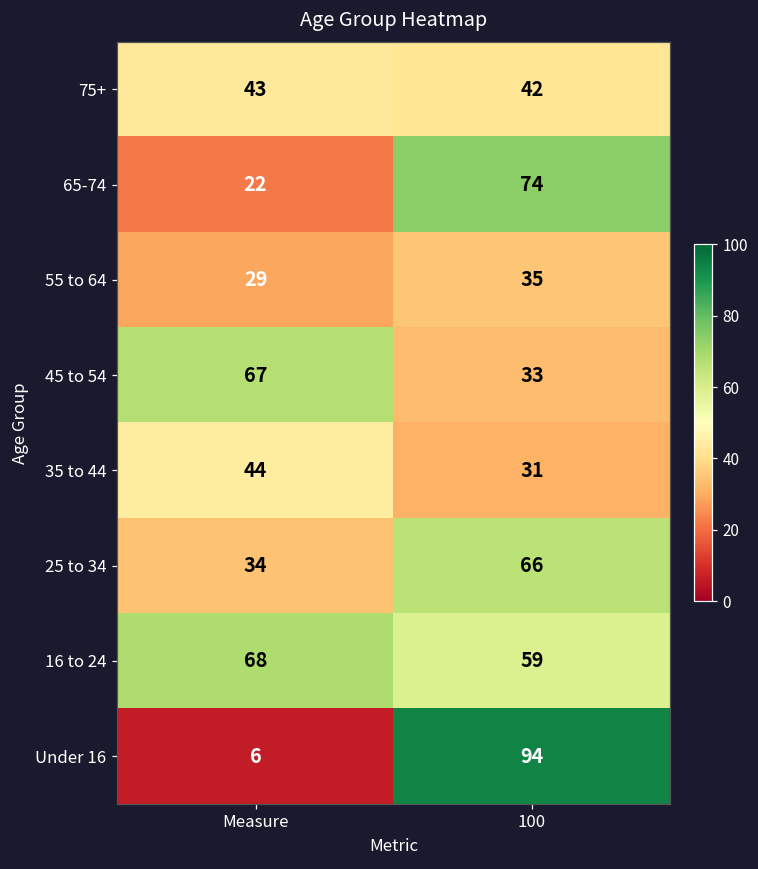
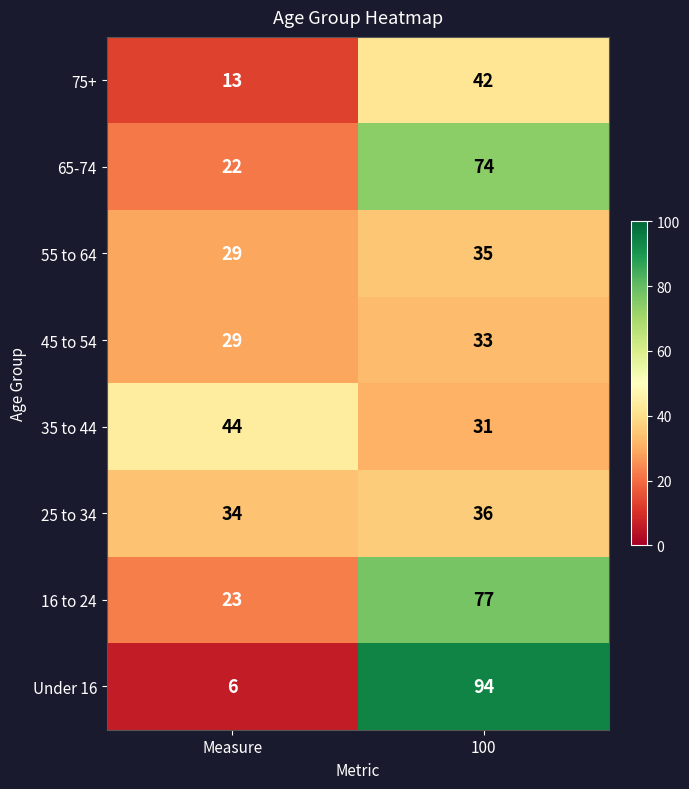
  {
    "75+": {
-     "Measure": 43,
+     "Measure": 13,
      "100": 42
    },
    "65-74": {
      "Measure": 22,
      "100": 74
    },
    "55 to 64": {
      "Measure": 29,
      "100": 35
    },
    "45 to 54": {
-     "Measure": 67,
+     "Measure": 29,
      "100": 33
    },
    "35 to 44": {
      "Measure": 44,
      "100": 31
    },
    "25 to 34": {
      "Measure": 34,
-     "100": 66
+     "100": 36
    },
    "16 to 24": {
-     "Measure": 68,
-     "100": 59
+     "Measure": 23,
+     "100": 77
    },
    "Under 16": {
      "Measure": 6,
      "100": 94
    }
  }
